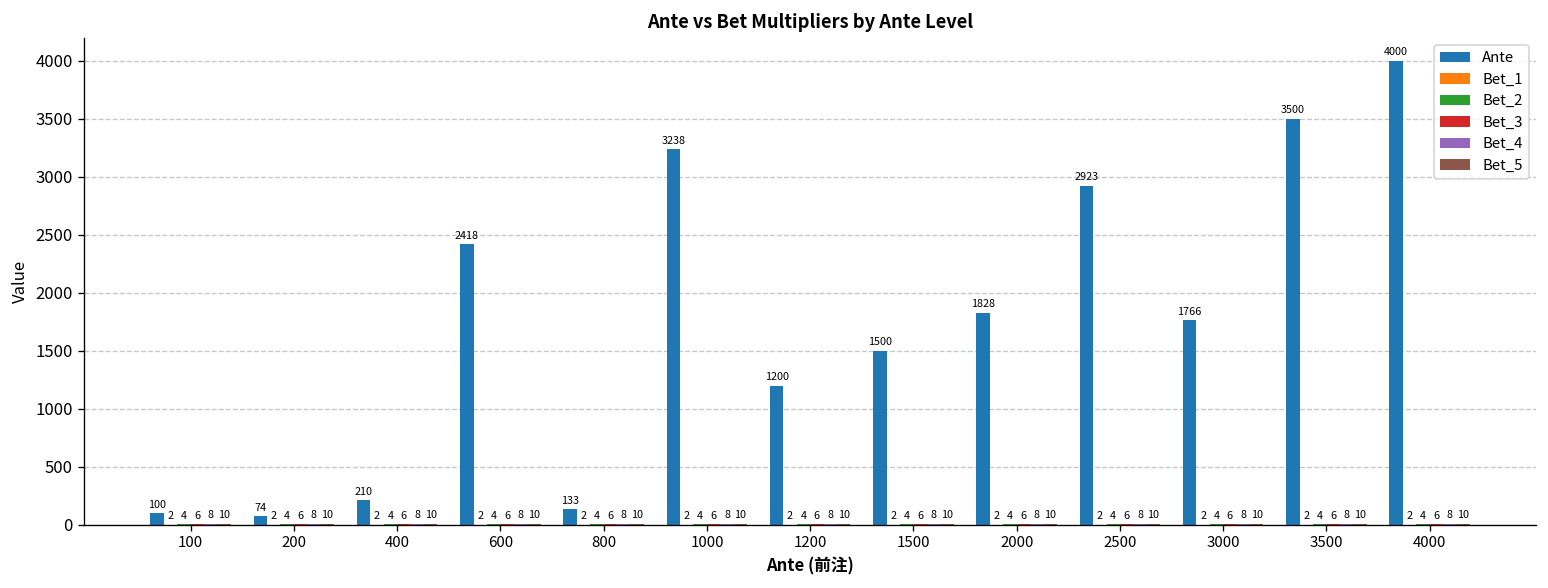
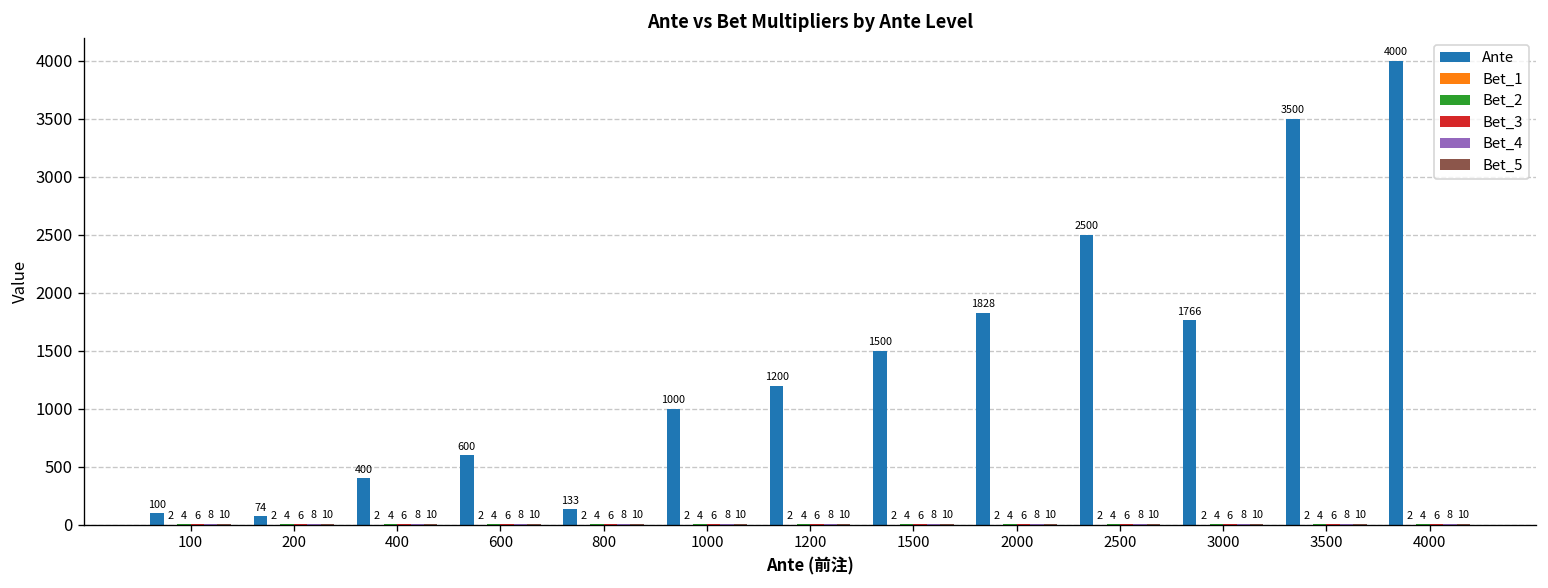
  {
    "Ante": {
      "100": 100,
      "200": 74,
-     "400": 210,
-     "600": 2418,
+     "400": 400,
+     "600": 600,
      "800": 133,
-     "1000": 3238,
+     "1000": 1000,
      "1200": 1200,
      "1500": 1500,
      "2000": 1828,
-     "2500": 2923,
+     "2500": 2500,
      "3000": 1766,
      "3500": 3500,
      "4000": 4000
    },
    "Bet_1": {
      "100": 2,
      "200": 2,
      "400": 2,
      "600": 2,
      "800": 2,
      "1000": 2,
      "1200": 2,
      "1500": 2,
      "2000": 2,
      "2500": 2,
      "3000": 2,
      "3500": 2,
      "4000": 2
    },
    "Bet_2": {
      "100": 4,
      "200": 4,
      "400": 4,
      "600": 4,
      "800": 4,
      "1000": 4,
      "1200": 4,
      "1500": 4,
      "2000": 4,
      "2500": 4,
      "3000": 4,
      "3500": 4,
      "4000": 4
    },
    "Bet_3": {
      "100": 6,
      "200": 6,
      "400": 6,
      "600": 6,
      "800": 6,
      "1000": 6,
      "1200": 6,
      "1500": 6,
      "2000": 6,
      "2500": 6,
      "3000": 6,
      "3500": 6,
      "4000": 6
    },
    "Bet_4": {
      "100": 8,
      "200": 8,
      "400": 8,
      "600": 8,
      "800": 8,
      "1000": 8,
      "1200": 8,
      "1500": 8,
      "2000": 8,
      "2500": 8,
      "3000": 8,
      "3500": 8,
      "4000": 8
    },
    "Bet_5": {
      "100": 10,
      "200": 10,
      "400": 10,
      "600": 10,
      "800": 10,
      "1000": 10,
      "1200": 10,
      "1500": 10,
      "2000": 10,
      "2500": 10,
      "3000": 10,
      "3500": 10,
      "4000": 10
    }
  }
